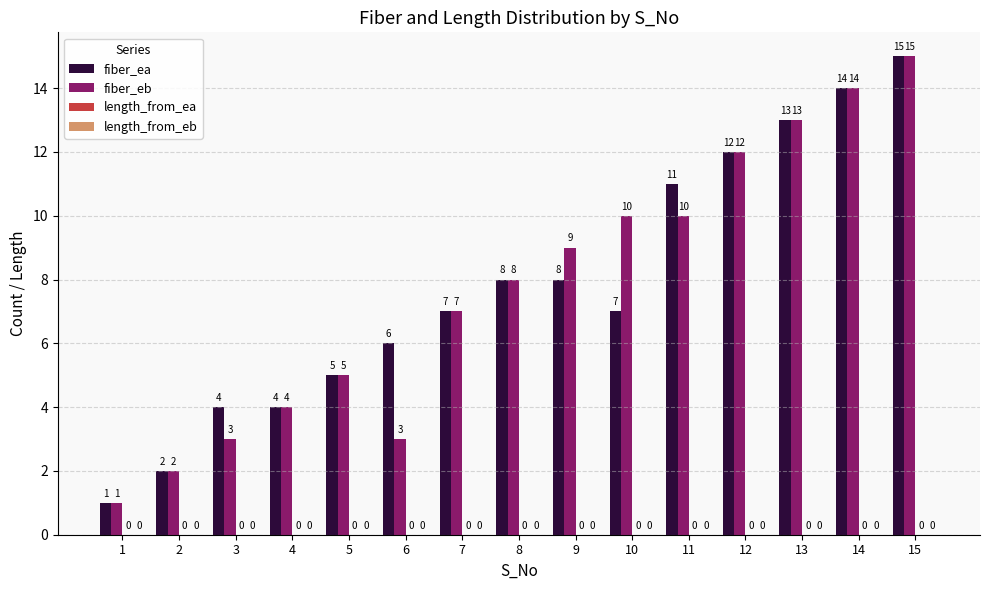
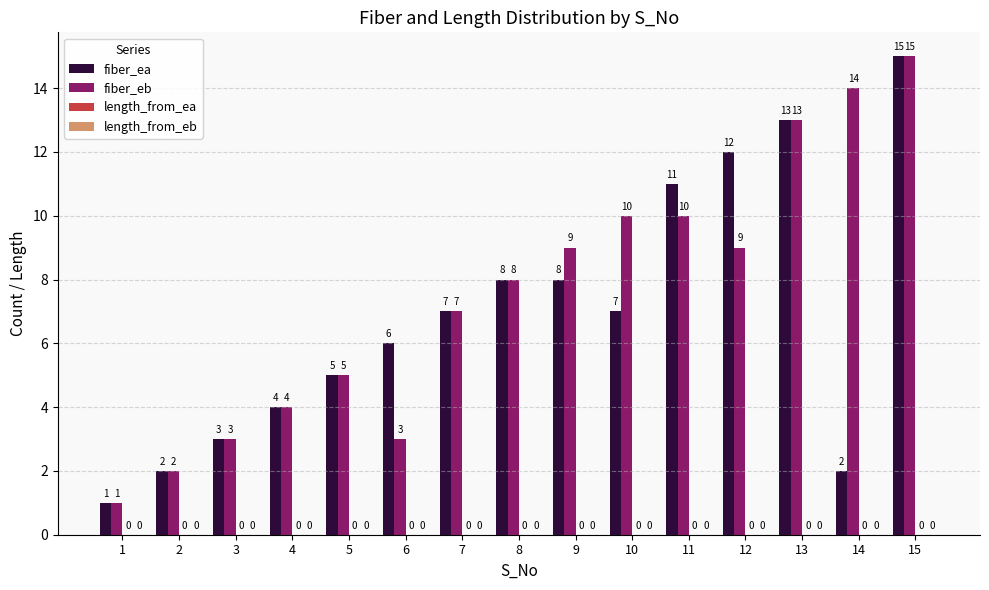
  {
    "fiber_ea": {
      "1": 1,
      "2": 2,
-     "3": 4,
+     "3": 3,
      "4": 4,
      "5": 5,
      "6": 6,
      "7": 7,
      "8": 8,
      "9": 8,
      "10": 7,
      "11": 11,
      "12": 12,
      "13": 13,
-     "14": 14,
+     "14": 2,
      "15": 15
    },
    "fiber_eb": {
      "1": 1,
      "2": 2,
      "3": 3,
      "4": 4,
      "5": 5,
      "6": 3,
      "7": 7,
      "8": 8,
      "9": 9,
      "10": 10,
      "11": 10,
-     "12": 12,
+     "12": 9,
      "13": 13,
      "14": 14,
      "15": 15
    },
    "length_from_ea": {
      "1": 0,
      "2": 0,
      "3": 0,
      "4": 0,
      "5": 0,
      "6": 0,
      "7": 0,
      "8": 0,
      "9": 0,
      "10": 0,
      "11": 0,
      "12": 0,
      "13": 0,
      "14": 0,
      "15": 0
    },
    "length_from_eb": {
      "1": 0,
      "2": 0,
      "3": 0,
      "4": 0,
      "5": 0,
      "6": 0,
      "7": 0,
      "8": 0,
      "9": 0,
      "10": 0,
      "11": 0,
      "12": 0,
      "13": 0,
      "14": 0,
      "15": 0
    }
  }
